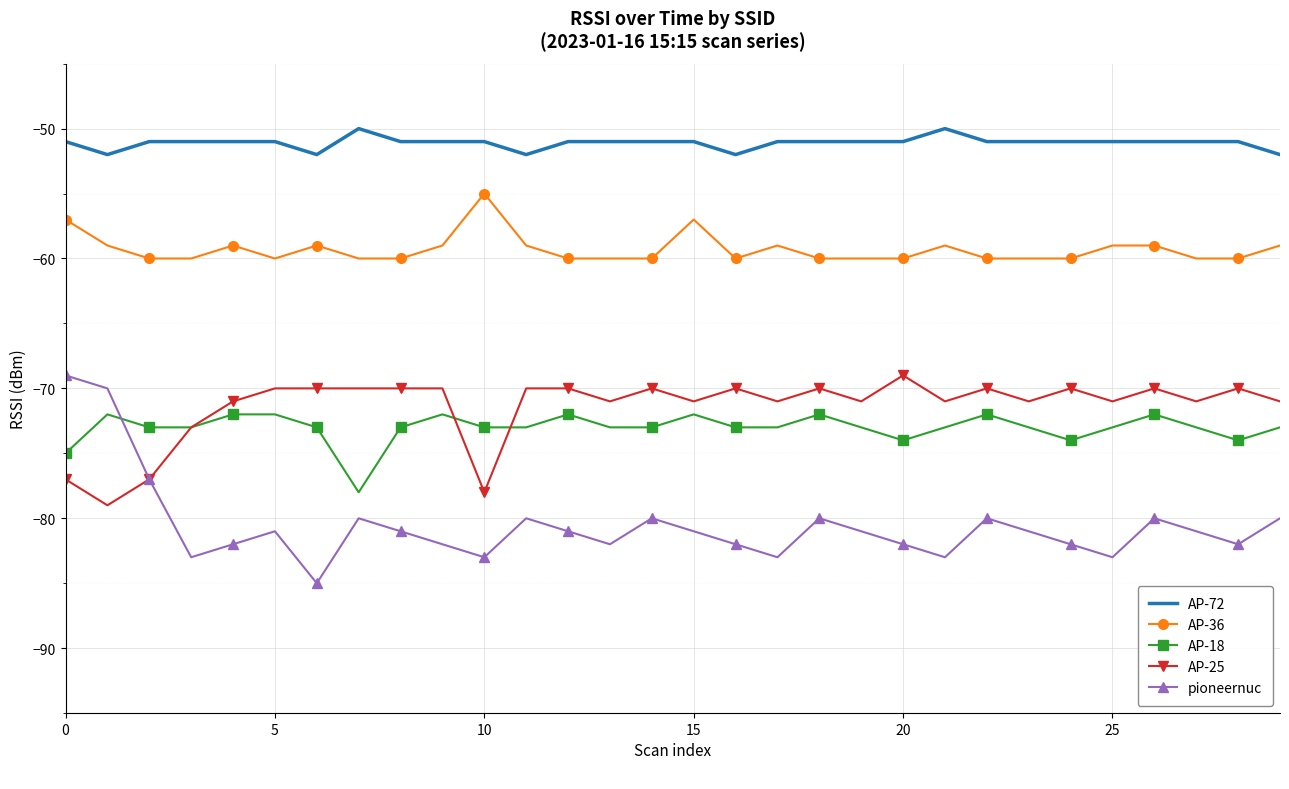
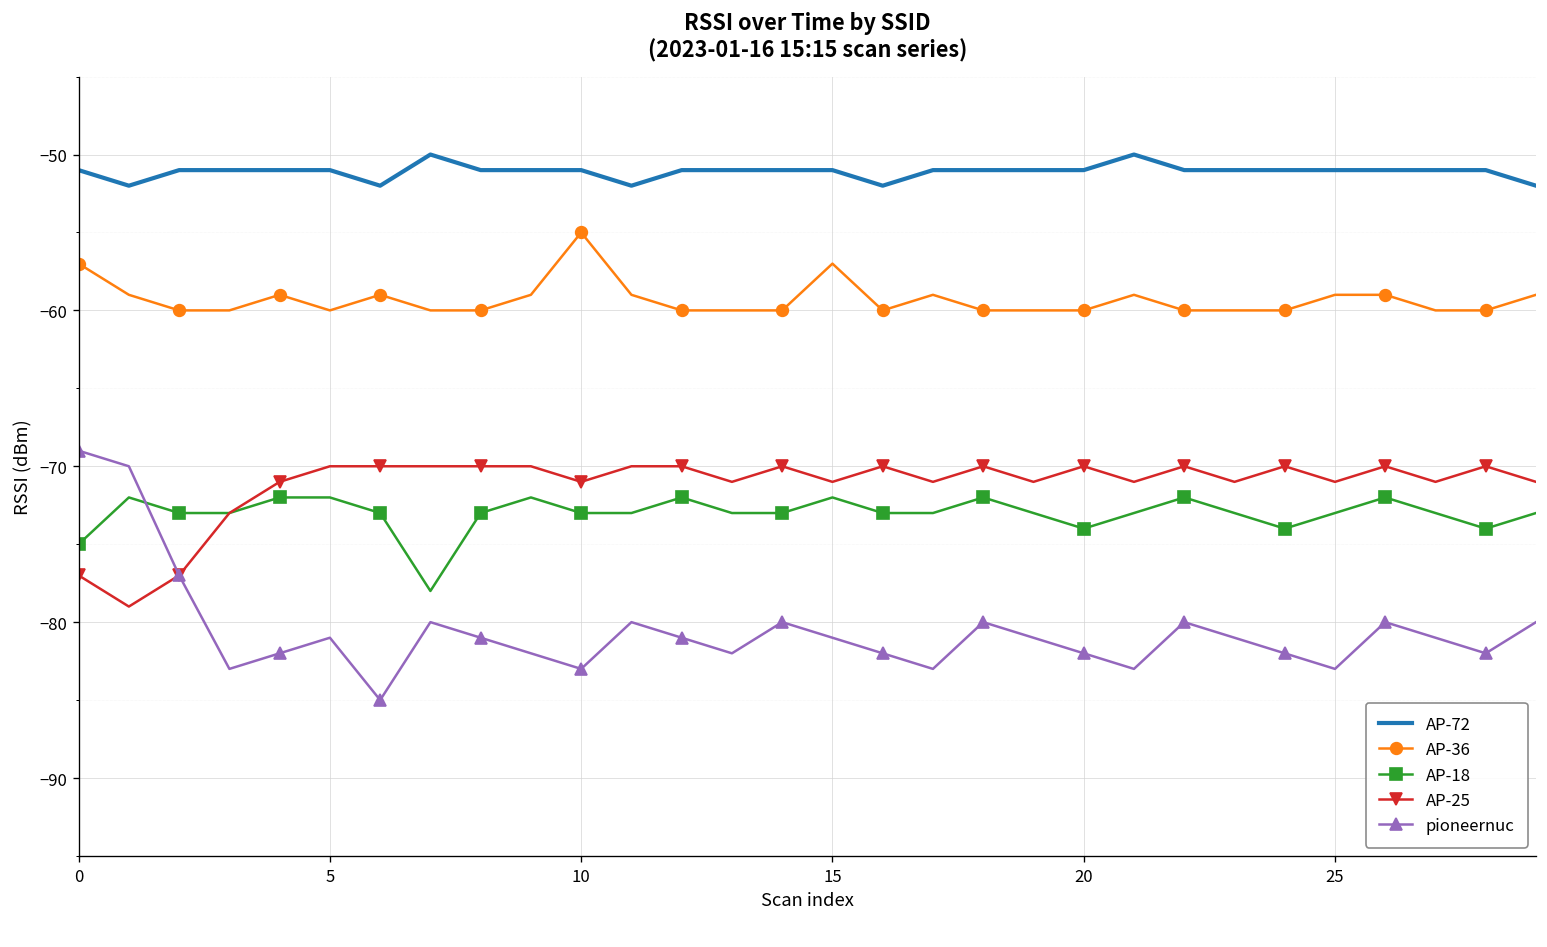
  {
    "AP-72": {
      "0": -51,
      "5": -51,
      "10": -51,
      "15": -51,
      "20": -51,
      "25": -51
    },
    "AP-36": {
      "0": -57,
      "5": -60,
      "10": -55,
      "15": -57,
      "20": -60,
      "25": -59
    },
    "AP-18": {
      "0": -75,
      "5": -72,
      "10": -73,
      "15": -72,
      "20": -74,
      "25": -73
    },
    "AP-25": {
      "0": -77,
      "5": -70,
-     "10": -78,
+     "10": -71,
      "15": -71,
-     "20": -69,
+     "20": -70,
      "25": -71
    },
    "pioneernuc": {
      "0": -69,
      "5": -81,
      "10": -83,
      "15": -81,
      "20": -82,
      "25": -83
    }
  }
